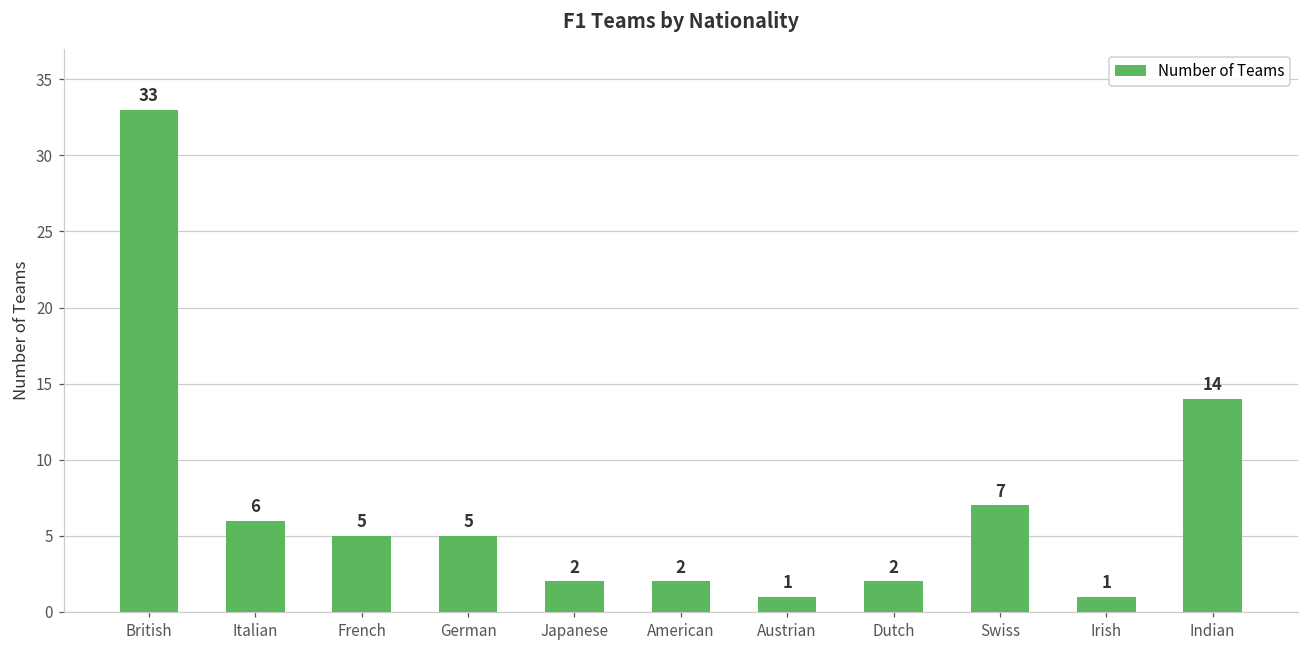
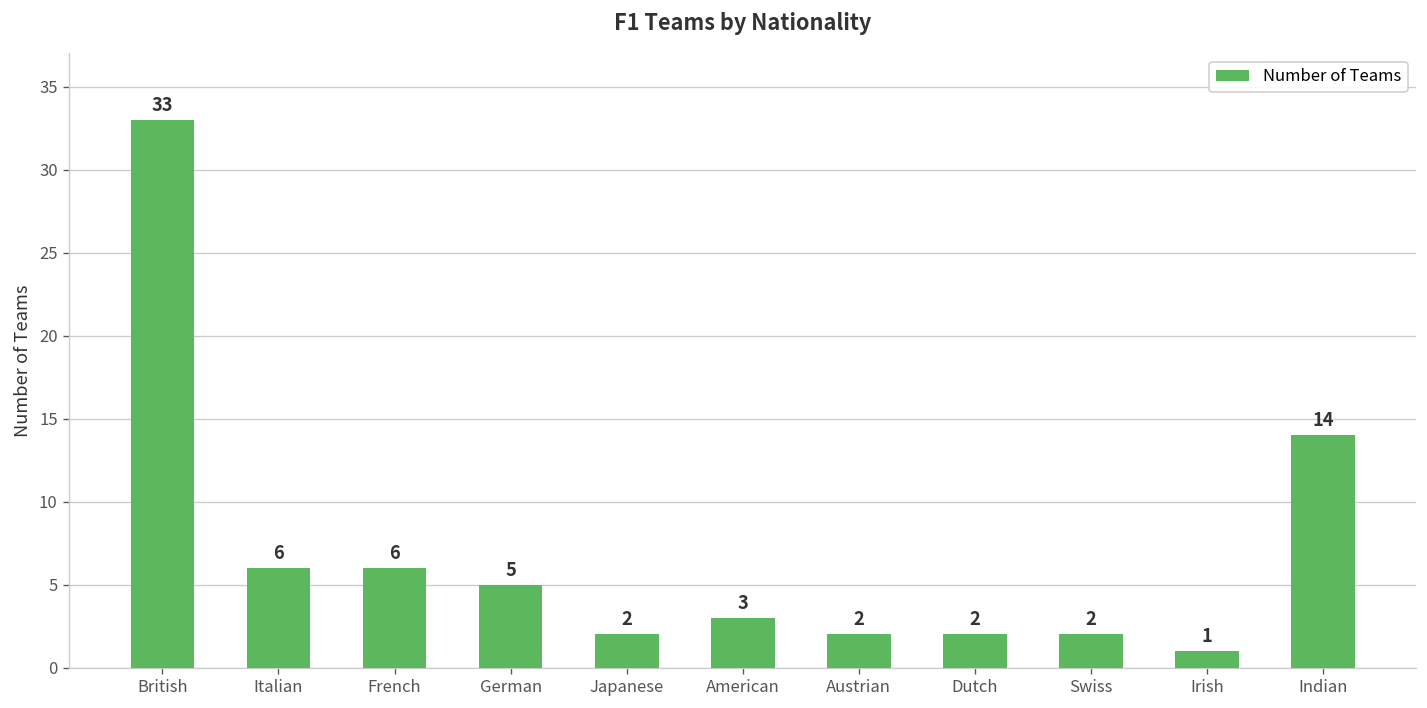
  {
    "British": 33,
    "Italian": 6,
-   "French": 5,
+   "French": 6,
    "German": 5,
    "Japanese": 2,
-   "American": 2,
-   "Austrian": 1,
+   "American": 3,
+   "Austrian": 2,
    "Dutch": 2,
-   "Swiss": 7,
+   "Swiss": 2,
    "Irish": 1,
    "Indian": 14
  }
